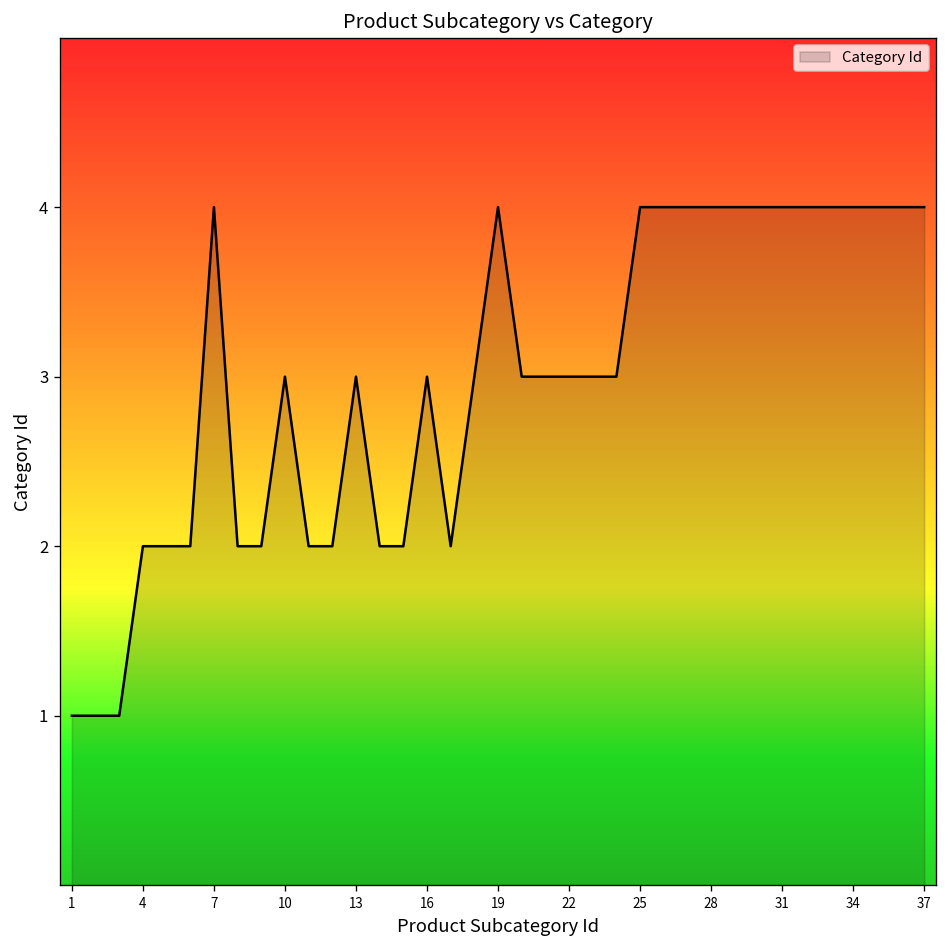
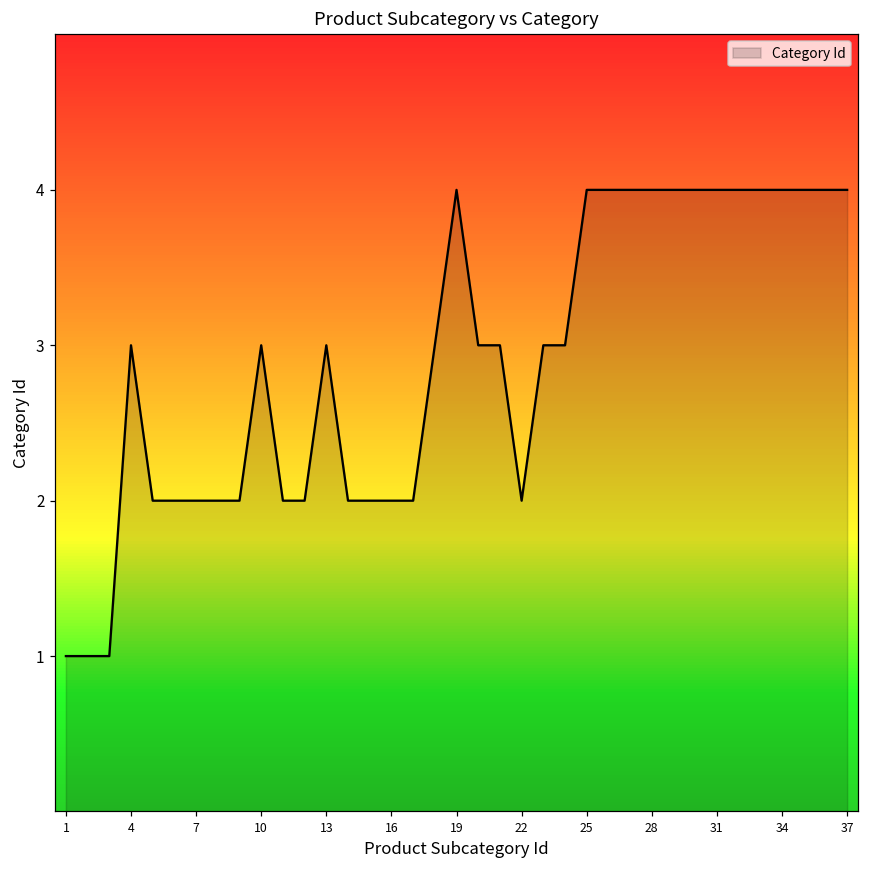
  {
    "1": 1,
-   "4": 2,
-   "7": 4,
+   "4": 3,
+   "7": 2,
    "10": 3,
    "13": 3,
-   "16": 3,
+   "16": 2,
    "19": 4,
-   "22": 3,
+   "22": 2,
    "25": 4,
    "28": 4,
    "31": 4,
    "34": 4,
    "37": 4
  }
